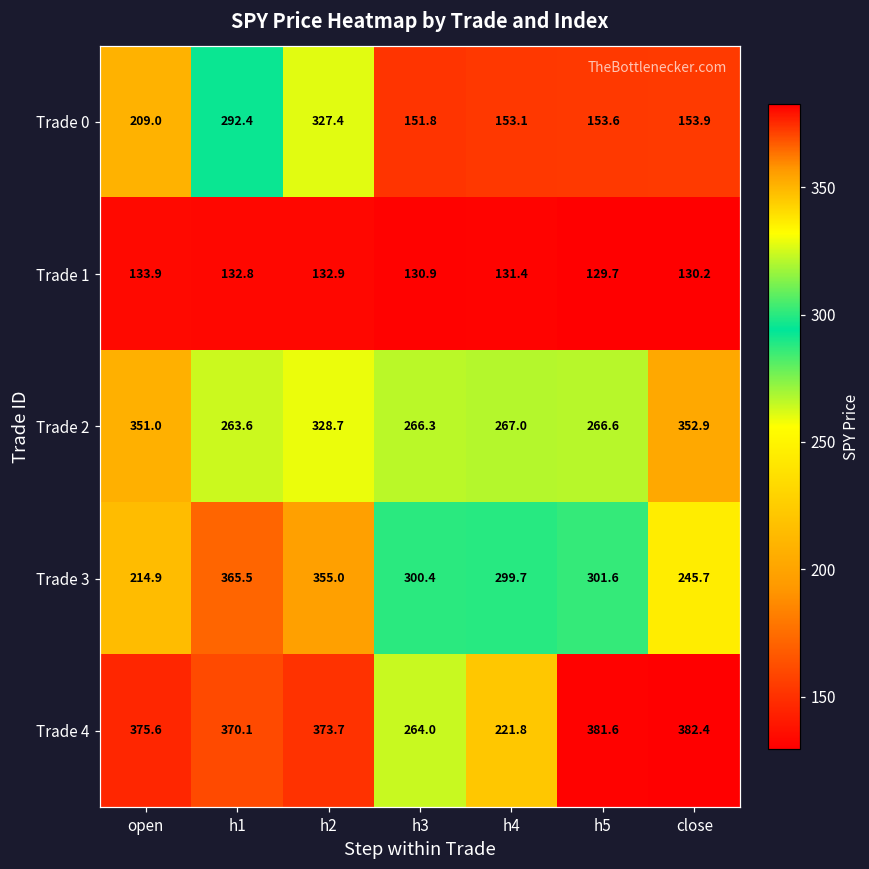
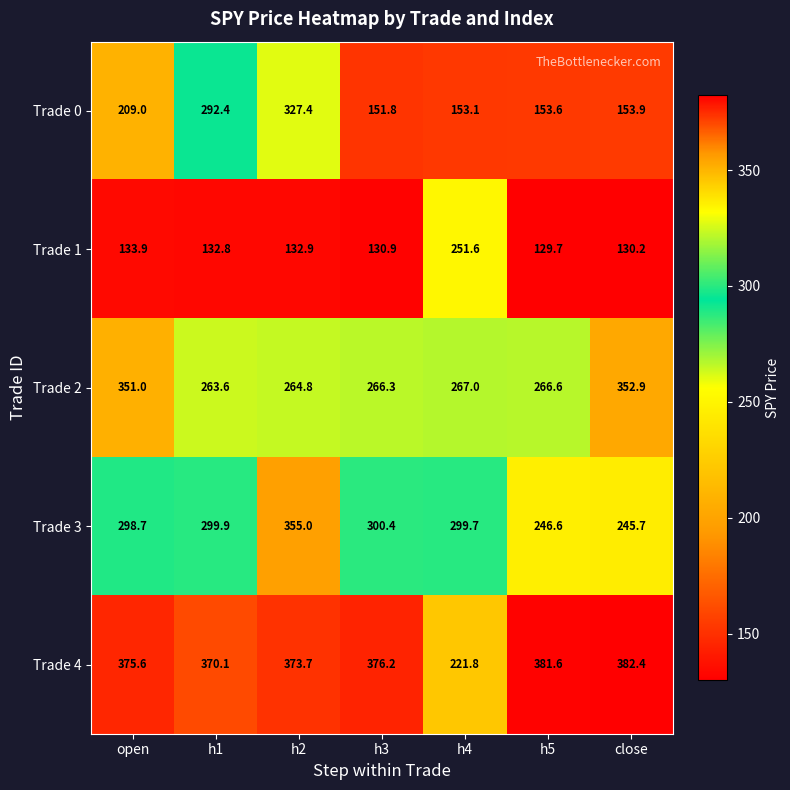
  {
    "Trade 0": {
      "open": 209.0,
      "h1": 292.4,
      "h2": 327.4,
      "h3": 151.8,
      "h4": 153.1,
      "h5": 153.6
    },
    "Trade 1": {
      "open": 133.9,
      "h1": 132.8,
      "h2": 132.9,
      "h3": 130.9,
-     "h4": 131.4,
+     "h4": 251.6,
      "h5": 129.7,
      "close": 130.2
    },
    "Trade 2": {
      "open": 351.0,
      "h1": 263.6,
-     "h2": 328.7,
+     "h2": 264.8,
      "h3": 266.3,
      "h4": 267.0,
      "h5": 266.6,
      "close": 352.9
    },
    "Trade 3": {
-     "open": 214.9,
-     "h1": 365.5,
+     "open": 298.7,
+     "h1": 299.9,
      "h2": 355.0,
      "h3": 300.4,
      "h4": 299.7,
-     "h5": 301.6,
+     "h5": 246.6,
      "close": 245.7
    },
    "Trade 4": {
      "open": 375.6,
      "h1": 370.1,
      "h2": 373.7,
-     "h3": 264.0,
+     "h3": 376.2,
      "h4": 221.8,
      "h5": 381.6,
      "close": 382.4
    }
  }
